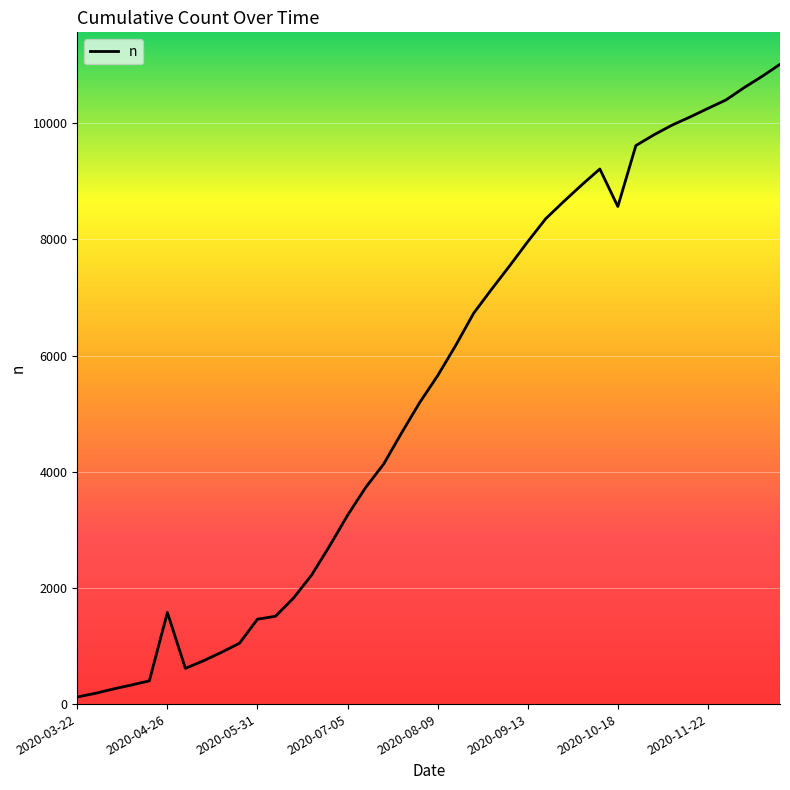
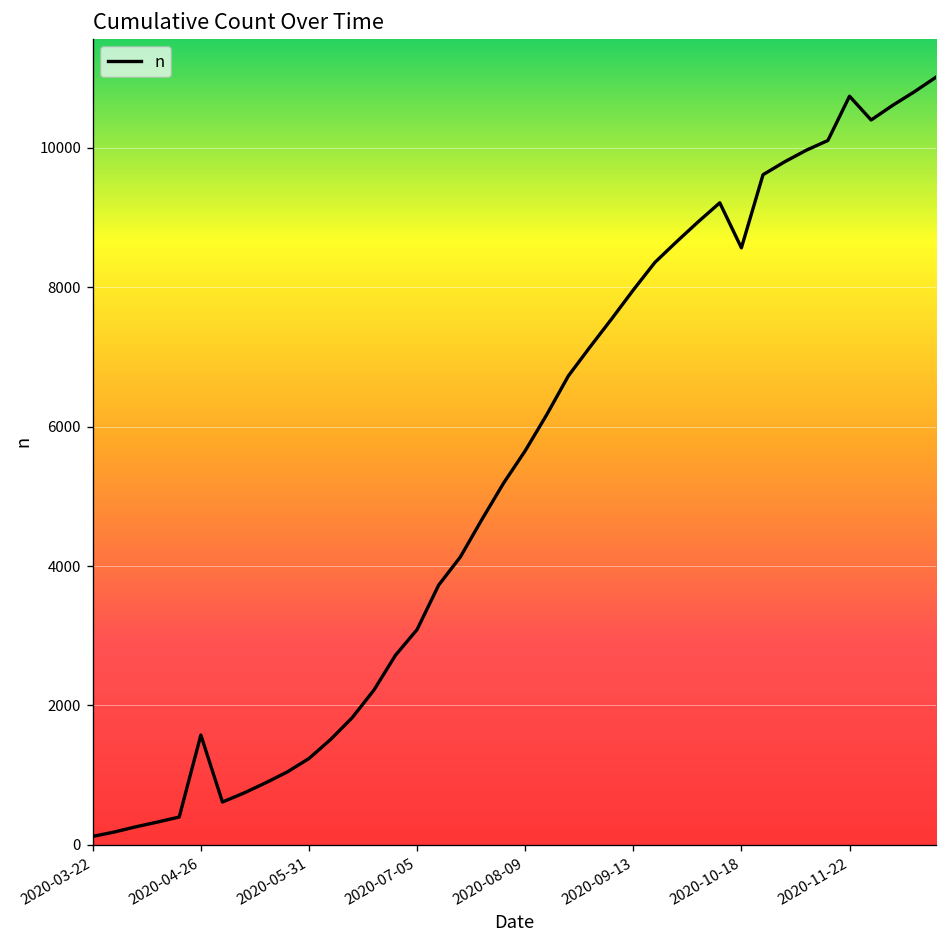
  {
    "2020-03-22": 100,
    "2020-04-26": 1600,
-   "2020-05-31": 1500,
-   "2020-07-05": 3300,
+   "2020-05-31": 1200,
+   "2020-07-05": 3100,
    "2020-08-09": 5700,
    "2020-09-13": 8000,
    "2020-10-18": 8600,
-   "2020-11-22": 10300
+   "2020-11-22": 10700
  }
